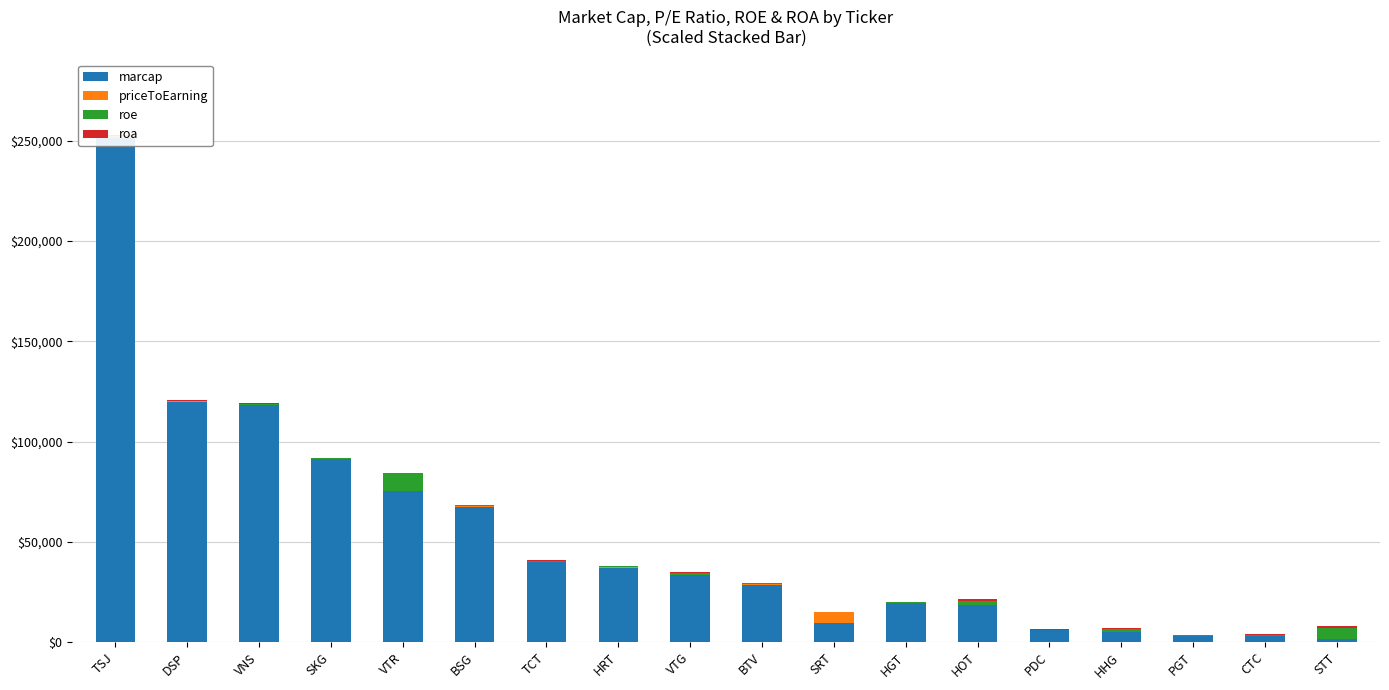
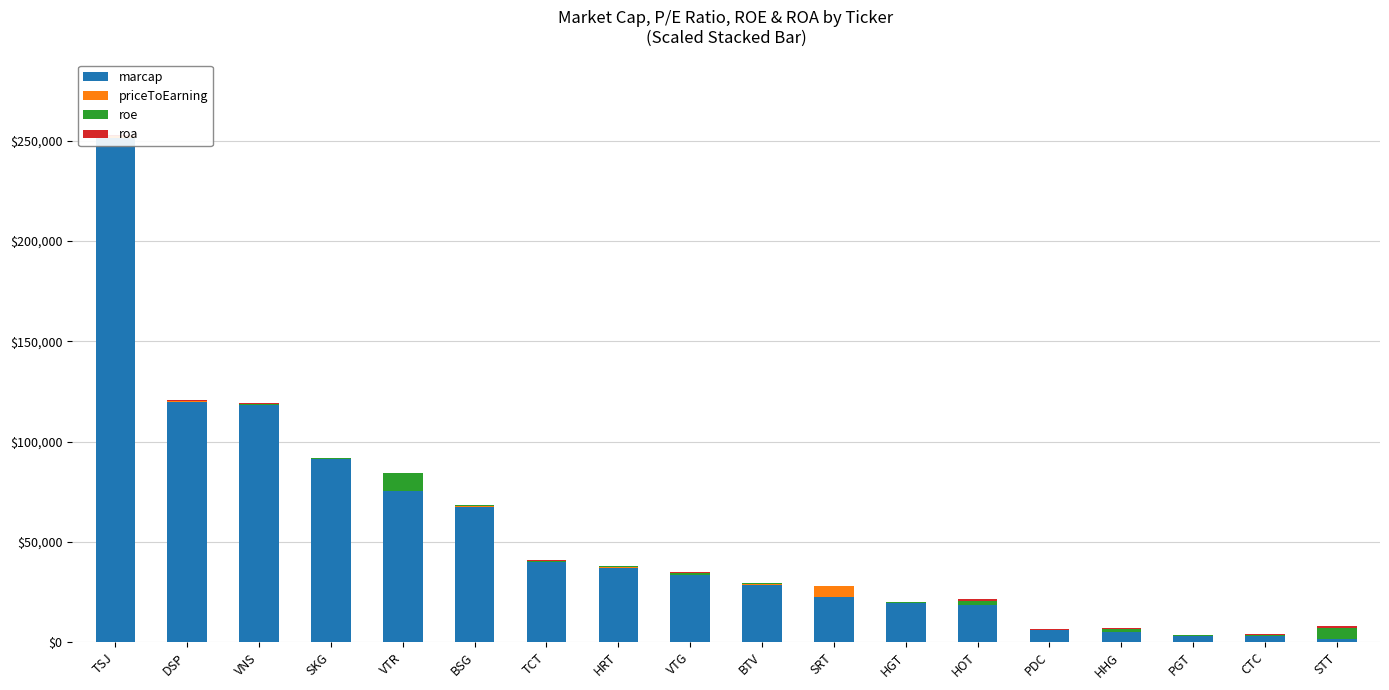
  {
    "marcap": {
      "DSP": "$120,000",
      "VNS": "$118,000",
      "SKG": "$91,000",
      "VTR": "$75,000",
      "BSG": "$68,000",
      "TCT": "$40,000",
      "HRT": "$37,000",
      "VTG": "$33,000",
      "BTV": "$29,000",
-     "SRT": "$9,000",
+     "SRT": "$23,000",
      "HGT": "$19,000",
      "HOT": "$18,000",
      "PDC": "$6,000",
      "HHG": "$5,000",
      "PGT": "$3,000",
      "CTC": "$3,000",
      "STT": "$1,000"
    },
    "priceToEarning": {
      "SRT": "$5,000"
    },
    "roe": {
      "VTR": "$9,000",
      "HOT": "$2,000",
      "HHG": "$2,000",
      "STT": "$6,000"
    },
    "roa": {
      "SRT": "$0"
    }
  }
